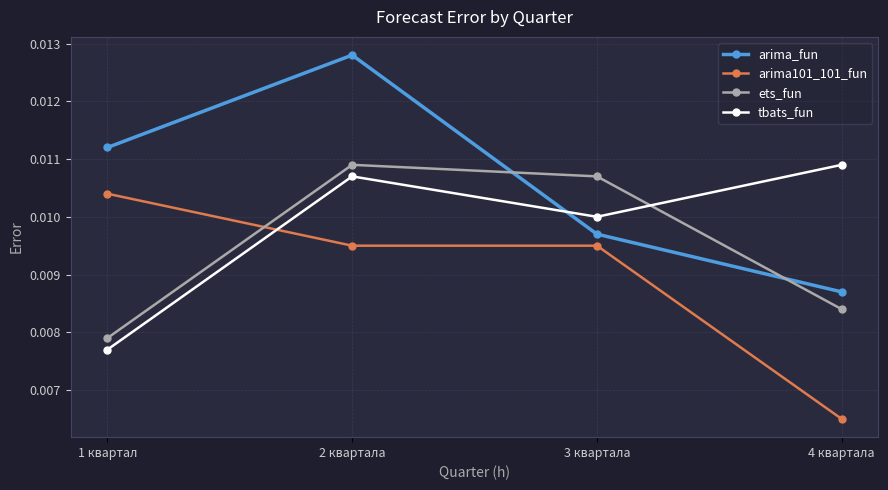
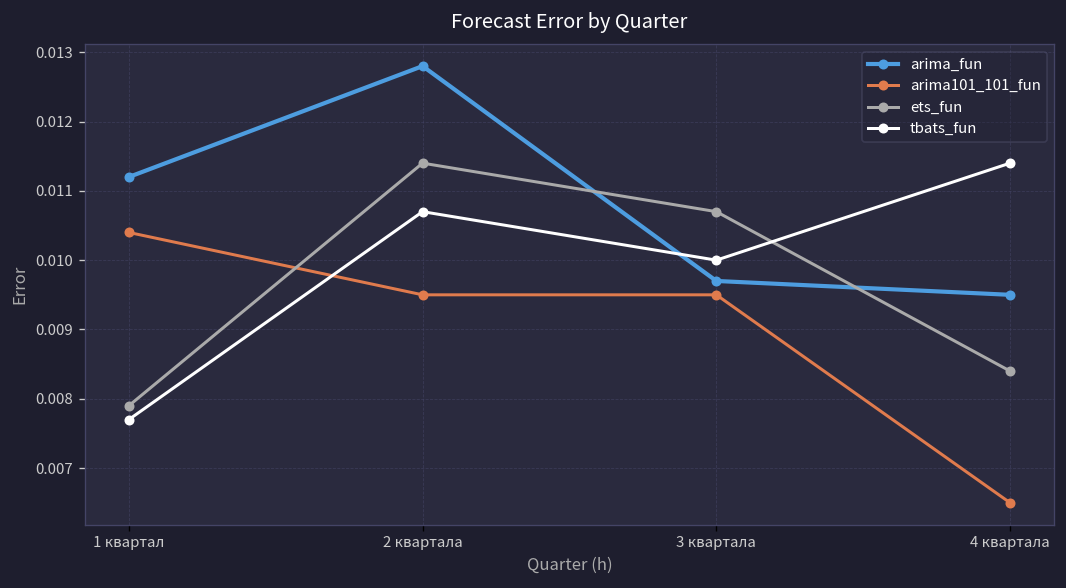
  {
    "arima_fun": {
      "1 квартал": 0.0112,
      "2 квартала": 0.0128,
      "3 квартала": 0.0097,
-     "4 квартала": 0.0087
+     "4 квартала": 0.0095
    },
    "arima101_101_fun": {
      "1 квартал": 0.0104,
      "2 квартала": 0.0095,
      "3 квартала": 0.0095,
      "4 квартала": 0.0065
    },
    "ets_fun": {
      "1 квартал": 0.0079,
-     "2 квартала": 0.0109,
+     "2 квартала": 0.0114,
      "3 квартала": 0.0107,
      "4 квартала": 0.0084
    },
    "tbats_fun": {
      "1 квартал": 0.0077,
      "2 квартала": 0.0107,
      "3 квартала": 0.0100,
-     "4 квартала": 0.0109
+     "4 квартала": 0.0114
    }
  }
